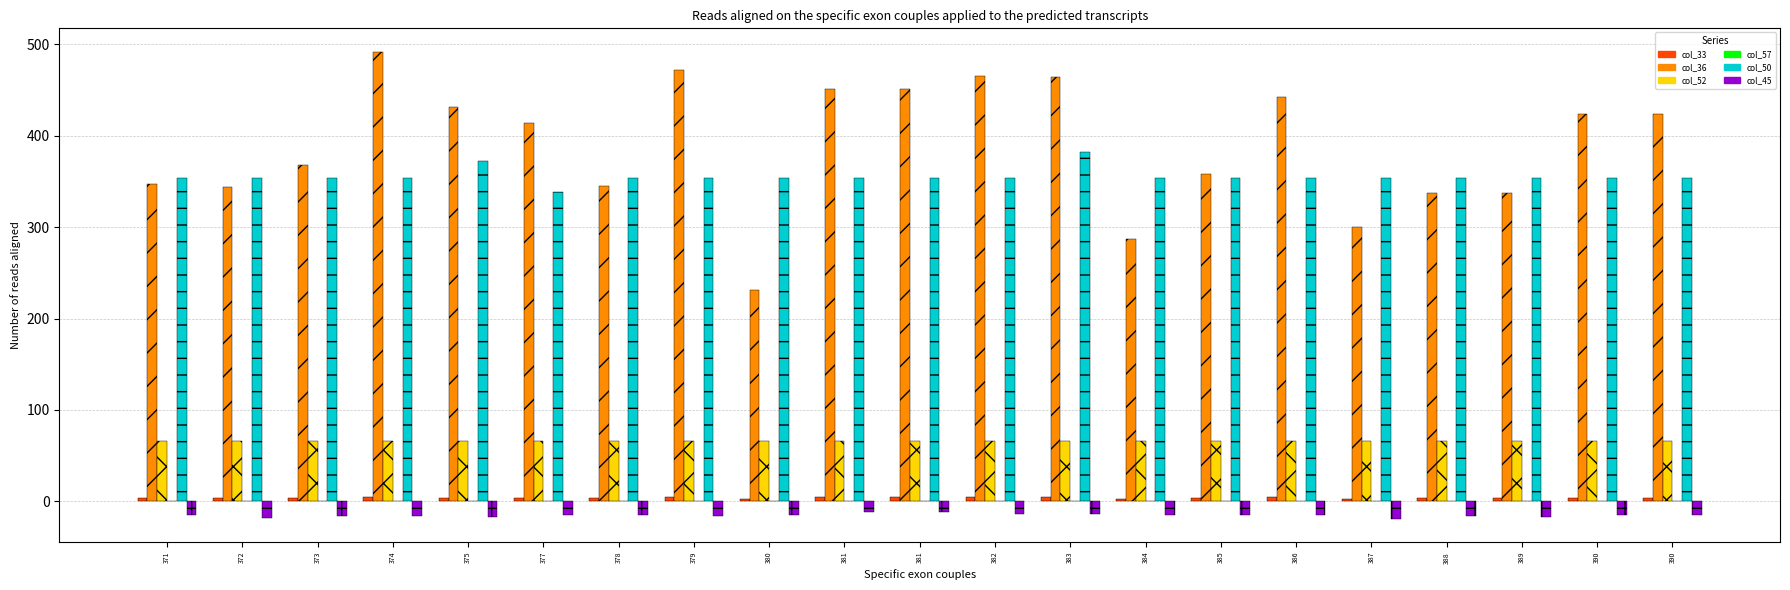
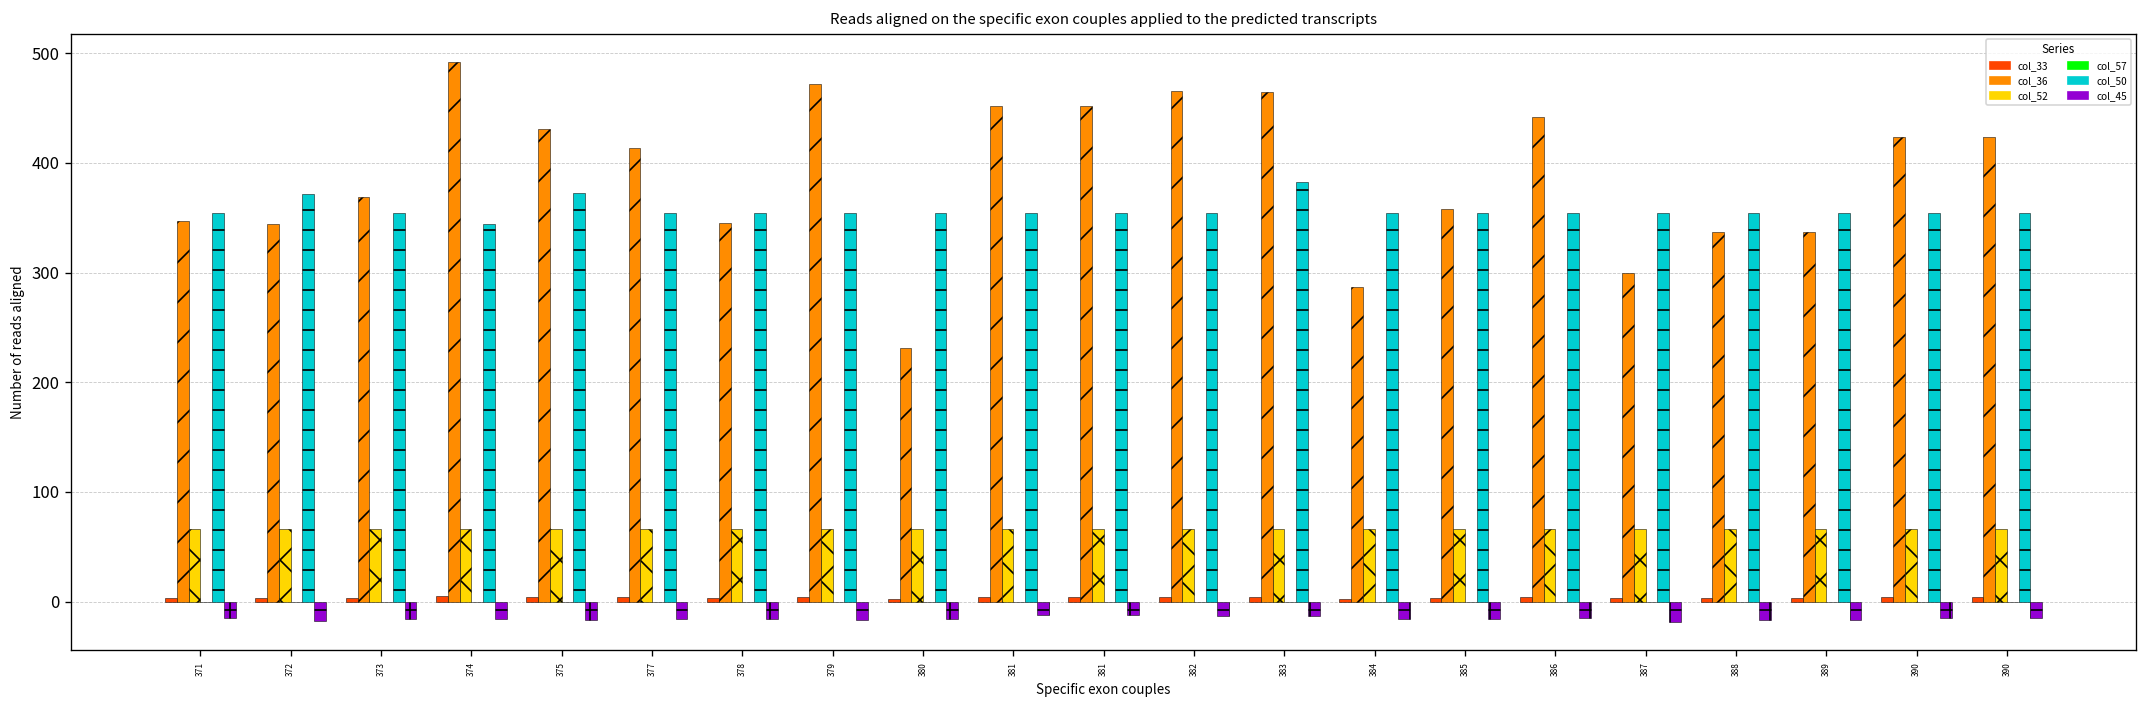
  {
    "col_33": {
      "371": 0,
      "372": 0,
      "373": 0,
      "374": 0,
      "375": 0,
      "377": 0,
      "378": 0,
      "379": 0,
      "382": 0,
      "383": 0,
      "384": 0,
      "385": 0,
      "386": 0,
      "387": 0,
      "388": 0,
      "389": 0
    },
    "col_36": {
      "371": 350,
      "372": 340,
      "373": 370,
      "374": 490,
      "375": 430,
      "377": 410,
      "378": 350,
      "379": 470,
      "380": 230,
      "382": 470,
      "383": 460,
      "384": 290,
      "385": 360,
      "386": 440,
      "387": 300,
      "388": 340,
      "389": 340
    },
    "col_52": {
      "371": 70,
      "372": 70,
      "373": 70,
      "374": 70,
      "375": 70,
      "377": 70,
      "378": 70,
      "379": 70,
      "380": 70,
      "382": 70,
      "383": 70,
      "384": 70,
      "385": 70,
      "386": 70,
      "387": 70,
      "388": 70,
      "389": 70
    },
    "col_57": {
      "371": 0,
      "372": 0,
      "373": 0,
      "374": 0,
      "375": 0,
      "377": 0,
      "378": 0,
      "379": 0,
      "380": 0,
      "382": 0,
      "383": 0,
      "384": 0,
      "385": 0,
      "386": 0,
      "387": 0,
      "388": 0,
      "389": 0
    },
    "col_50": {
      "371": 350,
-     "372": 350,
+     "372": 370,
      "373": 350,
-     "374": 350,
+     "374": 340,
      "375": 370,
-     "377": 340,
+     "377": 350,
      "378": 350,
      "379": 350,
      "380": 350,
      "382": 350,
      "383": 380,
      "384": 350,
      "385": 350,
      "386": 350,
      "387": 350,
      "388": 350,
      "389": 350
    },
    "col_45": {
      "371": -20,
      "372": -20,
      "373": -20,
      "374": -20,
      "375": -20,
      "377": -20,
      "378": -20,
      "379": -20,
      "380": -20,
      "382": -10,
      "383": -10,
      "384": -20,
      "385": -20,
      "386": -10,
      "387": -20,
      "388": -20,
      "389": -20
    }
  }
